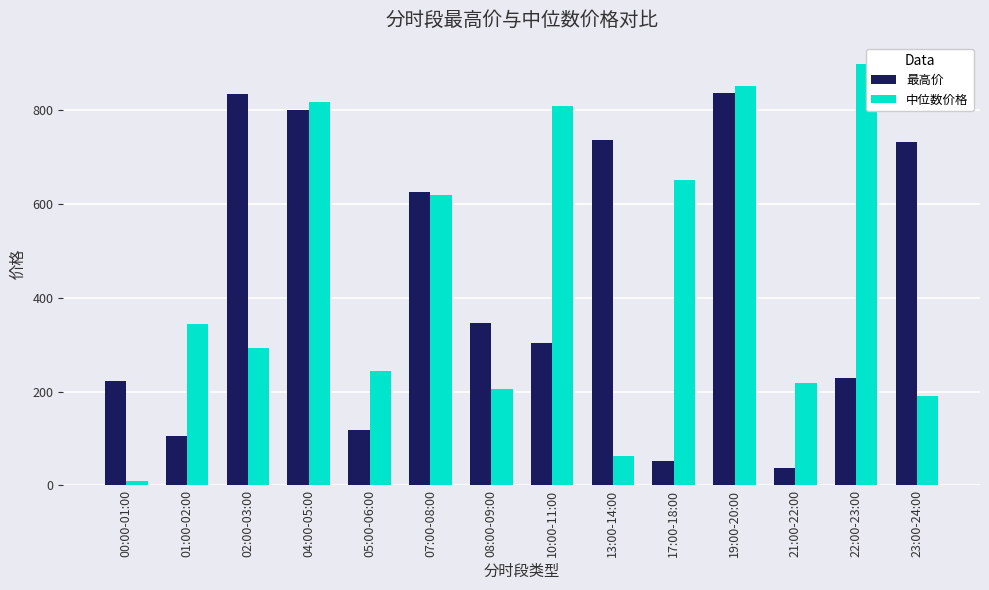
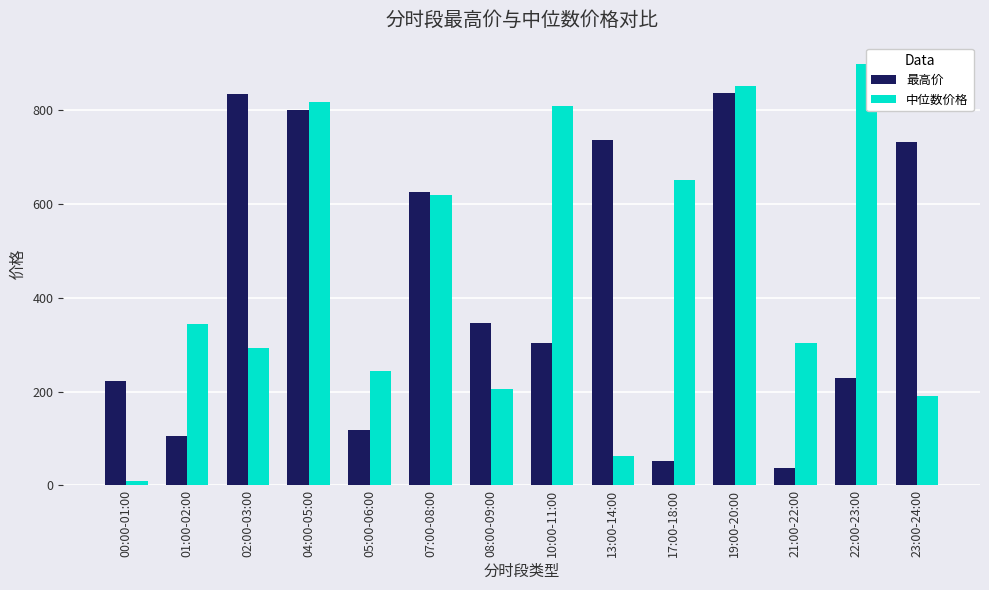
  {
    "最高价": {
      "00:00-01:00": 220,
      "01:00-02:00": 110,
      "02:00-03:00": 830,
      "04:00-05:00": 800,
      "05:00-06:00": 120,
      "07:00-08:00": 620,
      "08:00-09:00": 350,
      "10:00-11:00": 300,
      "13:00-14:00": 740,
      "17:00-18:00": 50,
      "19:00-20:00": 830,
      "21:00-22:00": 40,
      "22:00-23:00": 230,
      "23:00-24:00": 730
    },
    "中位数价格": {
      "00:00-01:00": 10,
      "01:00-02:00": 340,
      "02:00-03:00": 290,
      "04:00-05:00": 820,
      "05:00-06:00": 240,
      "07:00-08:00": 620,
      "08:00-09:00": 210,
      "10:00-11:00": 810,
      "13:00-14:00": 60,
      "17:00-18:00": 650,
      "19:00-20:00": 850,
-     "21:00-22:00": 220,
+     "21:00-22:00": 300,
      "23:00-24:00": 190
    }
  }
